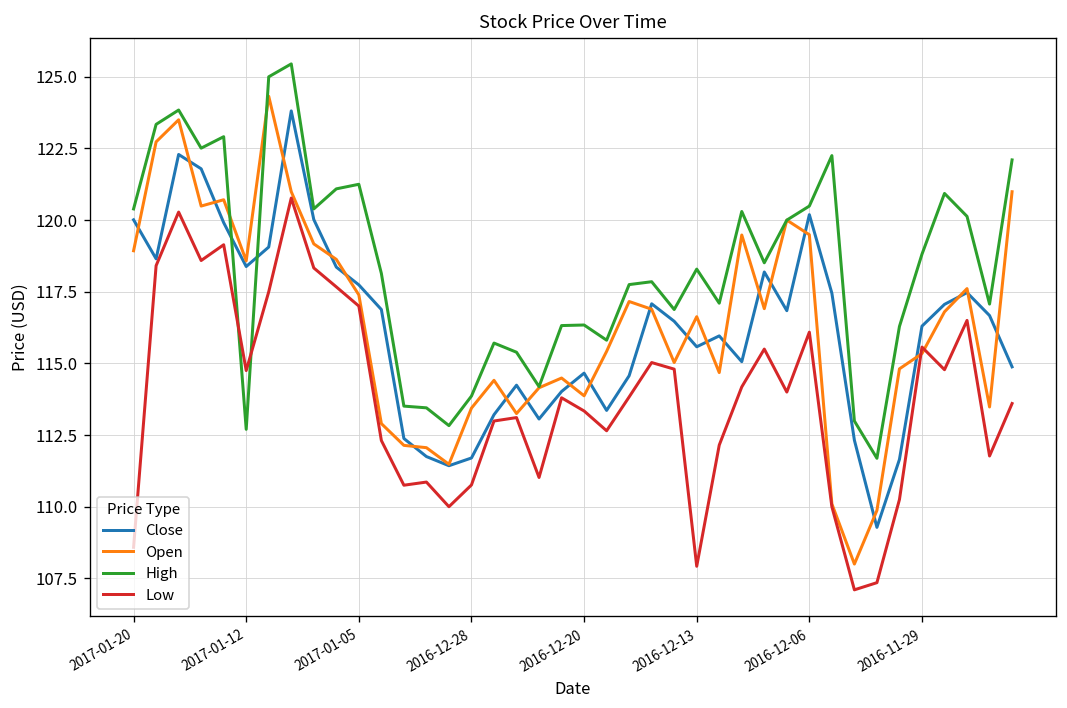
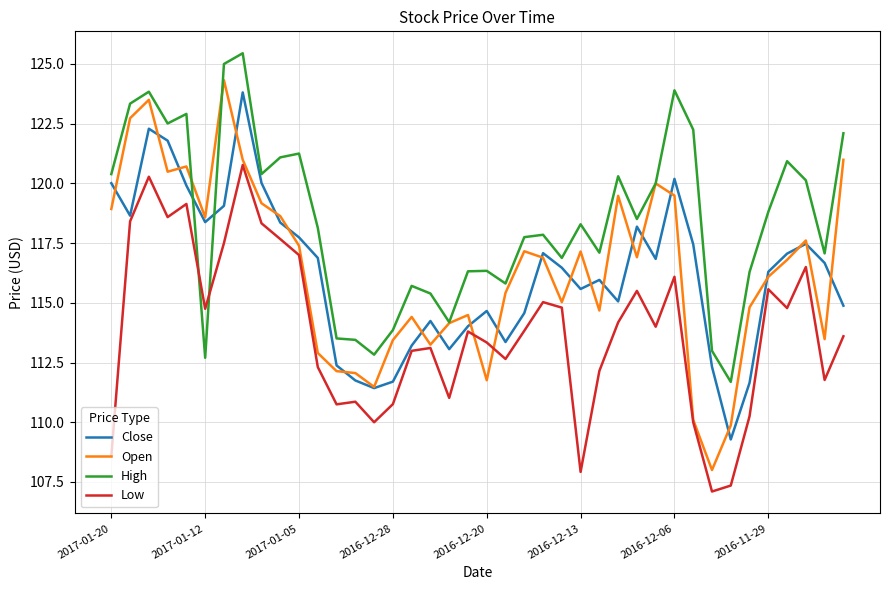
  {
    "Close": {
      "2017-01-20": 120.0,
      "2017-01-12": 118.4,
      "2017-01-05": 117.7,
      "2016-12-28": 111.7,
      "2016-12-20": 114.7,
      "2016-12-13": 115.6,
      "2016-12-06": 120.2,
      "2016-11-29": 116.3
    },
    "Open": {
      "2017-01-20": 118.9,
      "2017-01-12": 118.6,
      "2017-01-05": 117.4,
      "2016-12-28": 113.4,
-     "2016-12-20": 113.9,
-     "2016-12-13": 116.6,
+     "2016-12-20": 111.8,
+     "2016-12-13": 117.1,
      "2016-12-06": 119.5,
-     "2016-11-29": 115.3
+     "2016-11-29": 116.1
    },
    "High": {
      "2017-01-20": 120.4,
      "2017-01-12": 112.7,
      "2017-01-05": 121.3,
      "2016-12-28": 113.9,
      "2016-12-20": 116.3,
      "2016-12-13": 118.3,
-     "2016-12-06": 120.5,
+     "2016-12-06": 123.9,
      "2016-11-29": 118.8
    },
    "Low": {
      "2017-01-12": 114.8,
      "2017-01-05": 117.0,
      "2016-12-28": 110.8,
      "2016-12-20": 113.3,
      "2016-12-13": 107.9,
      "2016-12-06": 116.1,
      "2016-11-29": 115.6
    }
  }
